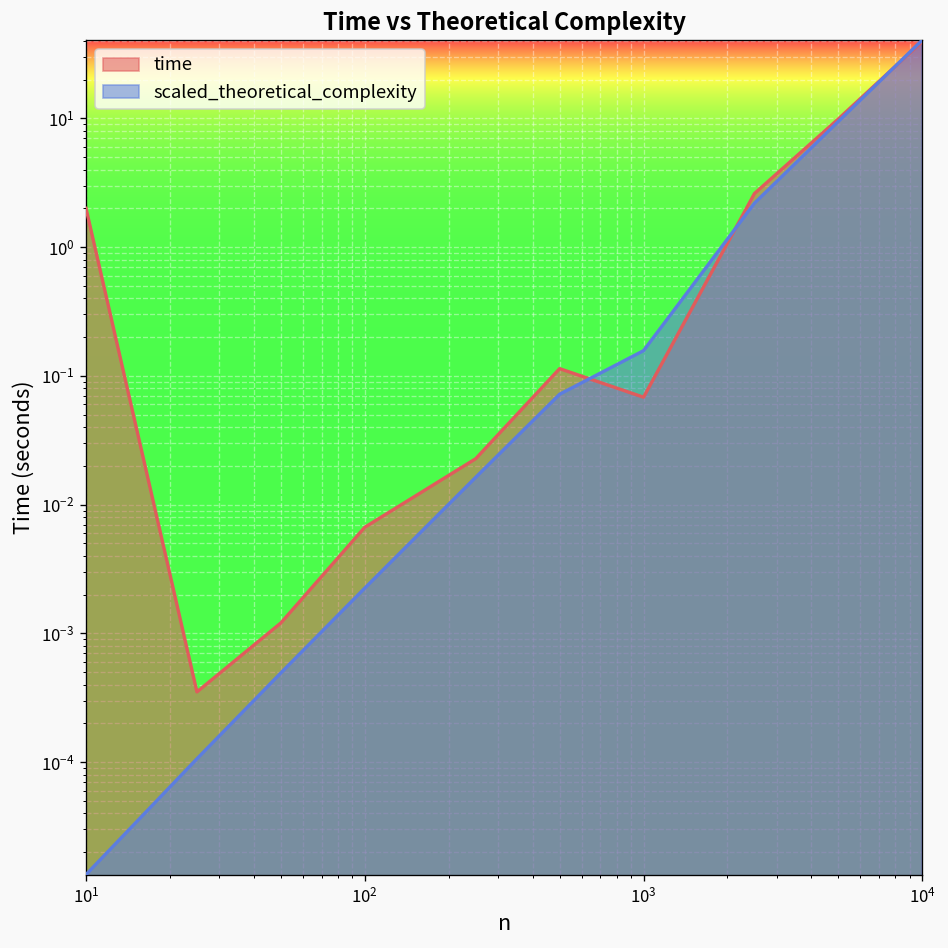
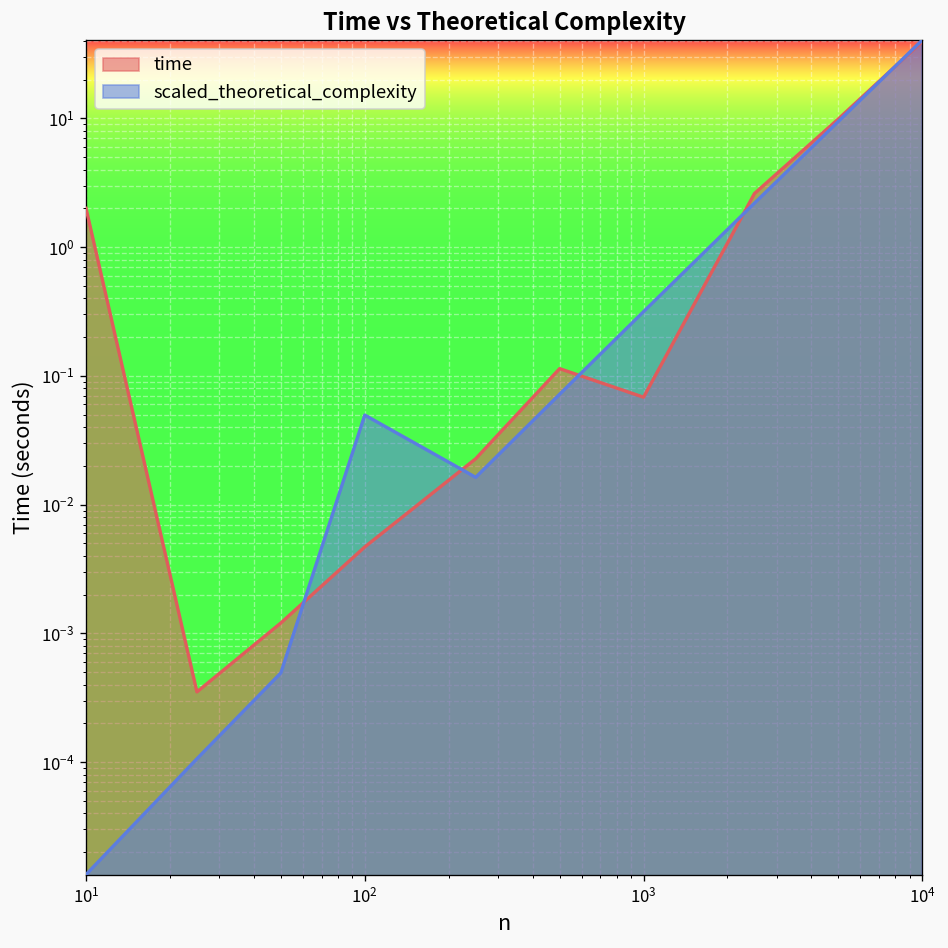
  {
    "time": {
      "10^1": 2.0,
-     "10^2": 0.007,
+     "10^2": 0.005,
      "10^3": 0.07
    },
    "scaled_theoretical_complexity": {
      "10^1": 0.000013,
-     "10^2": 0.0022,
-     "10^3": 0.16
+     "10^2": 0.05,
+     "10^3": 0.32
    }
  }
